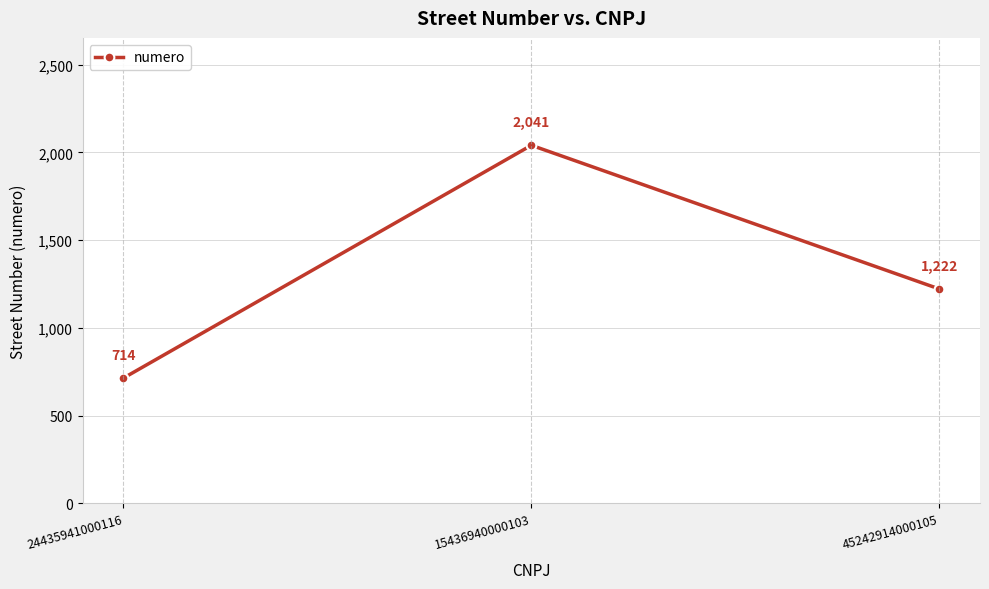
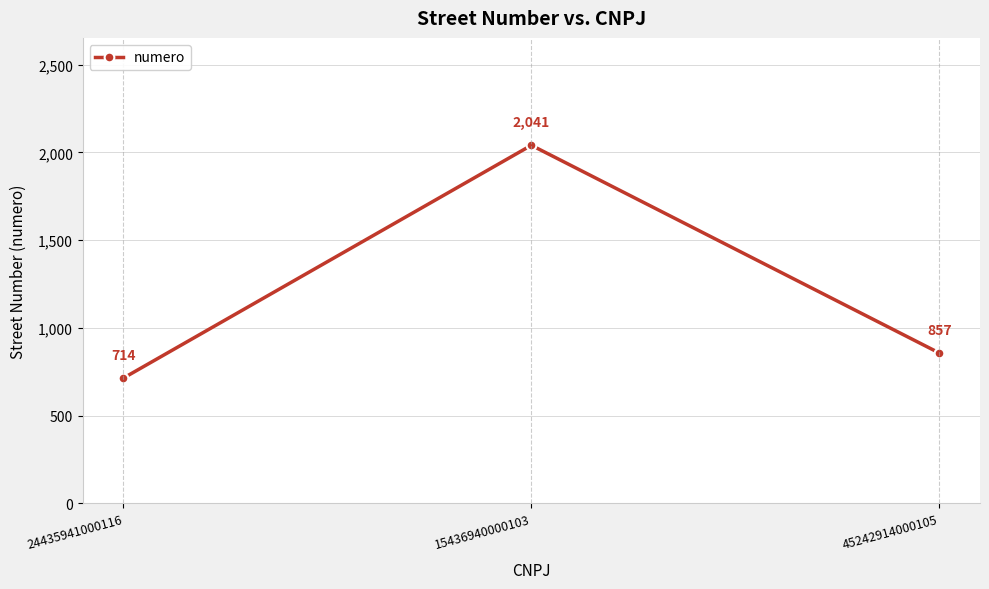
  {
    "24435941000116": "714",
    "15436940000103": "2,041",
-   "45242914000105": "1,222"
+   "45242914000105": "857"
  }
